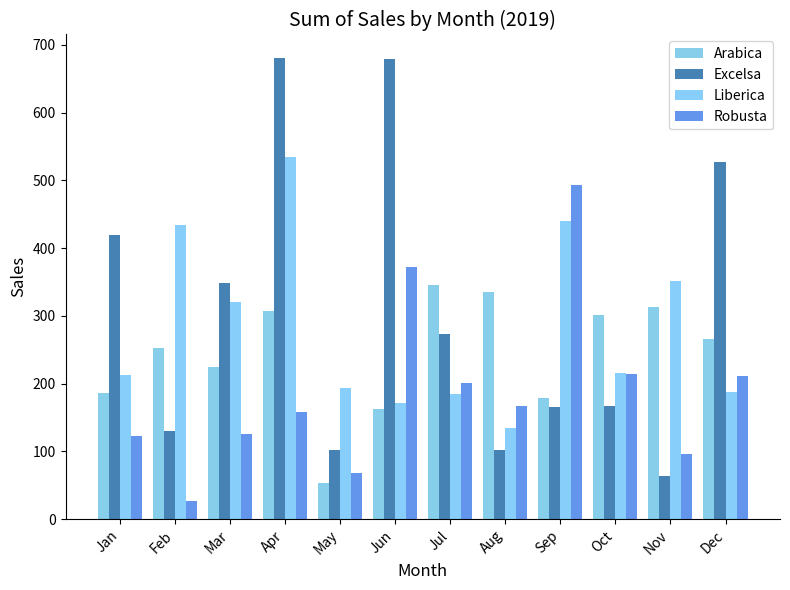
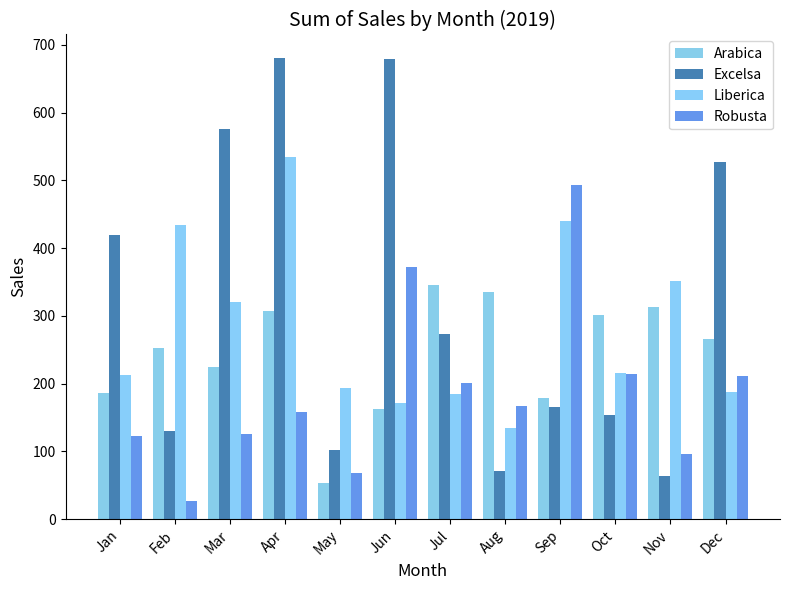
  {
    "Excelsa": {
      "Jan": 420,
      "Feb": 130,
-     "Mar": 350,
+     "Mar": 580,
      "Apr": 680,
      "May": 100,
      "Jun": 680,
      "Jul": 270,
-     "Aug": 100,
+     "Aug": 70,
      "Sep": 170,
-     "Oct": 170,
+     "Oct": 150,
      "Nov": 60,
      "Dec": 530
    },
    "Robusta": {
      "Jan": 120,
      "Feb": 30,
      "Mar": 130,
      "Apr": 160,
      "May": 70,
      "Jun": 370,
      "Jul": 200,
      "Aug": 170,
      "Sep": 490,
      "Oct": 210,
      "Nov": 100,
      "Dec": 210
    }
  }
